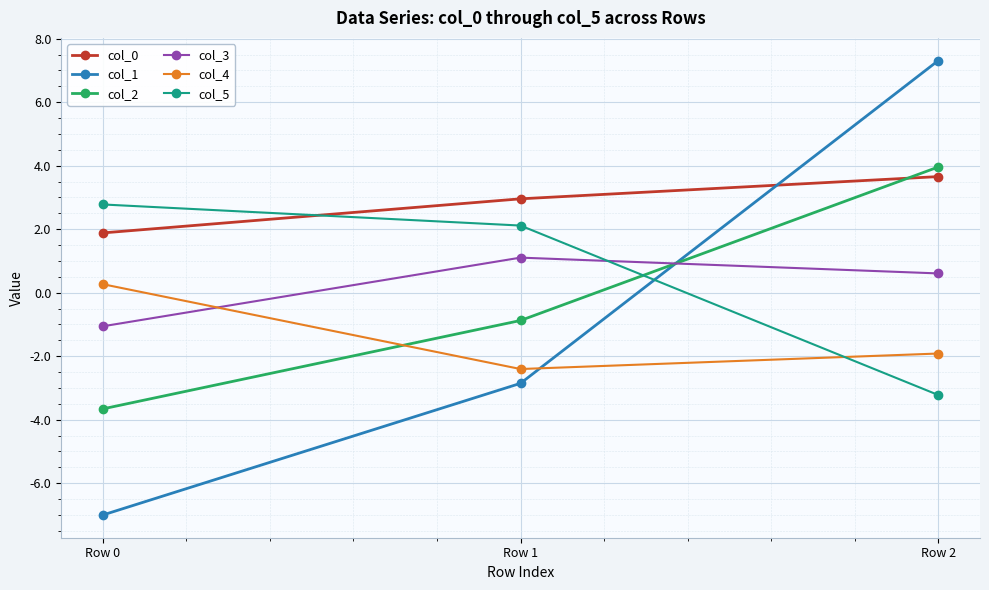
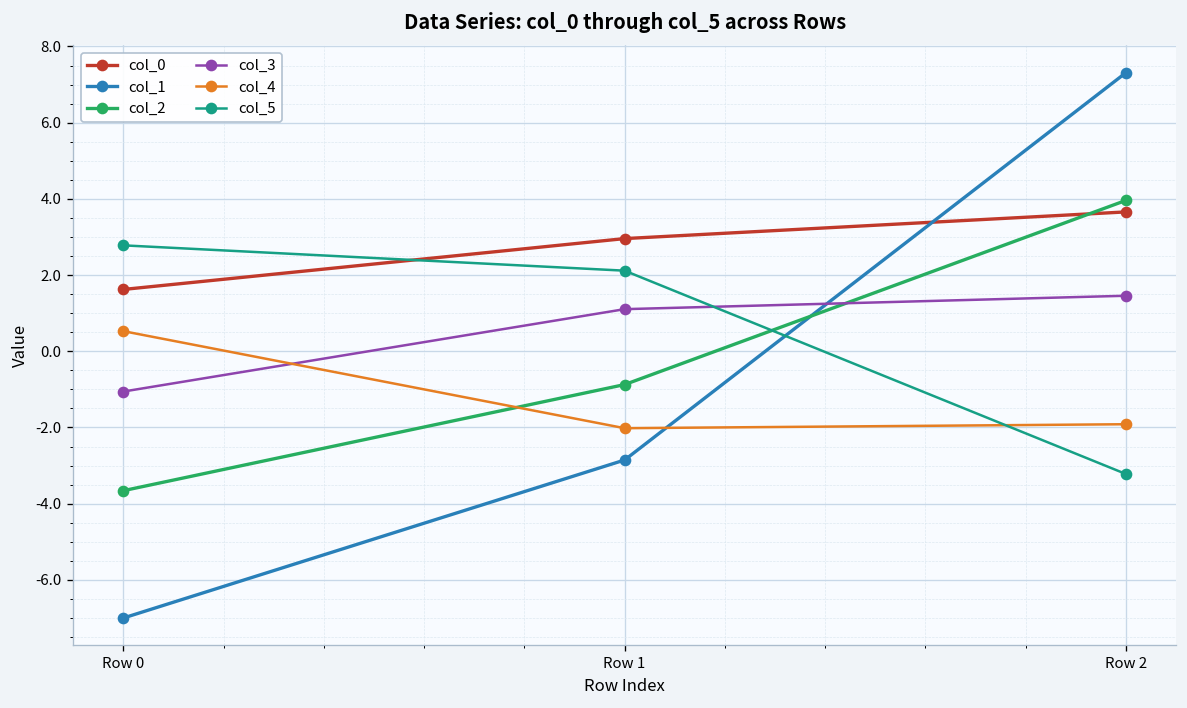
  {
    "col_0": {
-     "Row 0": 1.9,
+     "Row 0": 1.6,
      "Row 1": 3.0,
      "Row 2": 3.7
    },
    "col_1": {
      "Row 0": -7.0,
      "Row 1": -2.9,
      "Row 2": 7.3
    },
    "col_3": {
      "Row 0": -1.1,
      "Row 1": 1.1,
-     "Row 2": 0.6
+     "Row 2": 1.5
    },
    "col_4": {
-     "Row 0": 0.3,
-     "Row 1": -2.4,
+     "Row 0": 0.5,
+     "Row 1": -2.0,
      "Row 2": -1.9
    }
  }
